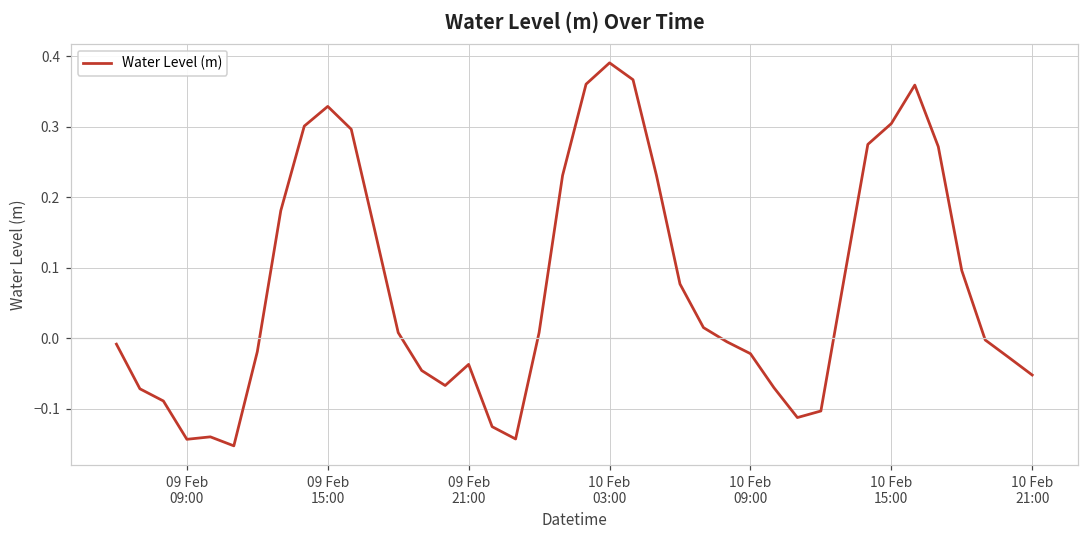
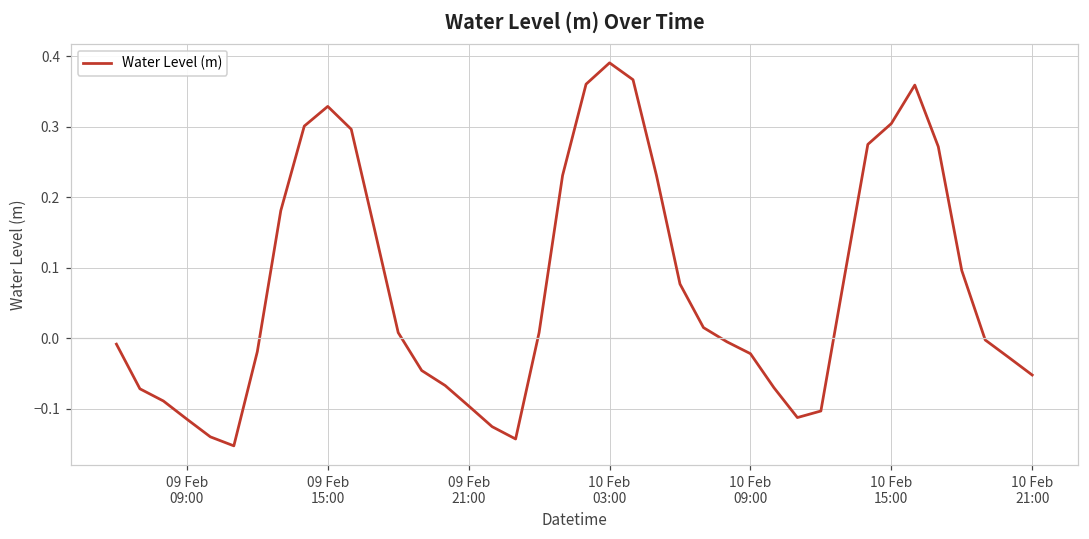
  {
-   "09 Feb 09:00": -0.14,
+   "09 Feb 09:00": -0.11,
    "09 Feb 15:00": 0.33,
-   "09 Feb 21:00": -0.04,
+   "09 Feb 21:00": -0.10,
    "10 Feb 03:00": 0.39,
    "10 Feb 09:00": -0.02,
    "10 Feb 15:00": 0.30,
    "10 Feb 21:00": -0.05
  }
